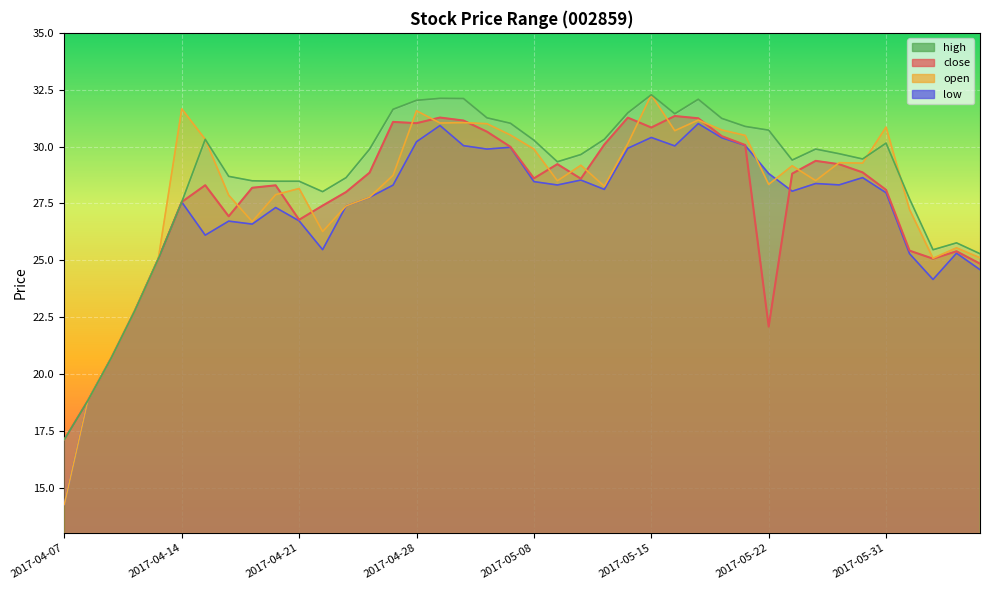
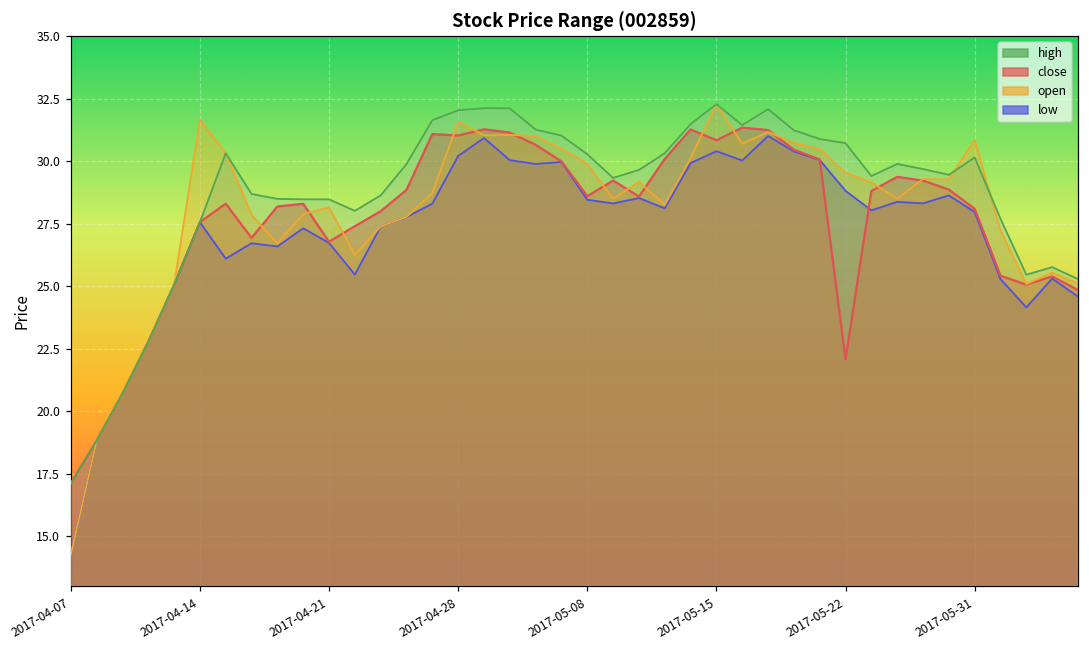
  {
    "low": {
      "2017-04-28": 30.2,
      "2017-05-08": 28.5,
      "2017-05-15": 30.4,
      "2017-05-22": 28.8,
      "2017-05-31": 28.0
    },
    "close": {
      "2017-04-28": 31.0,
      "2017-05-08": 28.6,
      "2017-05-15": 30.8,
      "2017-05-22": 22.1,
      "2017-05-31": 28.1
    },
    "open": {
      "2017-04-14": 31.7,
      "2017-04-21": 28.2,
      "2017-04-28": 31.6,
      "2017-05-08": 29.9,
-     "2017-05-22": 28.3,
+     "2017-05-22": 29.5,
      "2017-05-31": 30.9
    },
    "high": {
      "2017-04-21": 28.5,
      "2017-04-28": 32.0,
      "2017-05-08": 30.3,
      "2017-05-22": 30.7,
      "2017-05-31": 30.2
    }
  }
